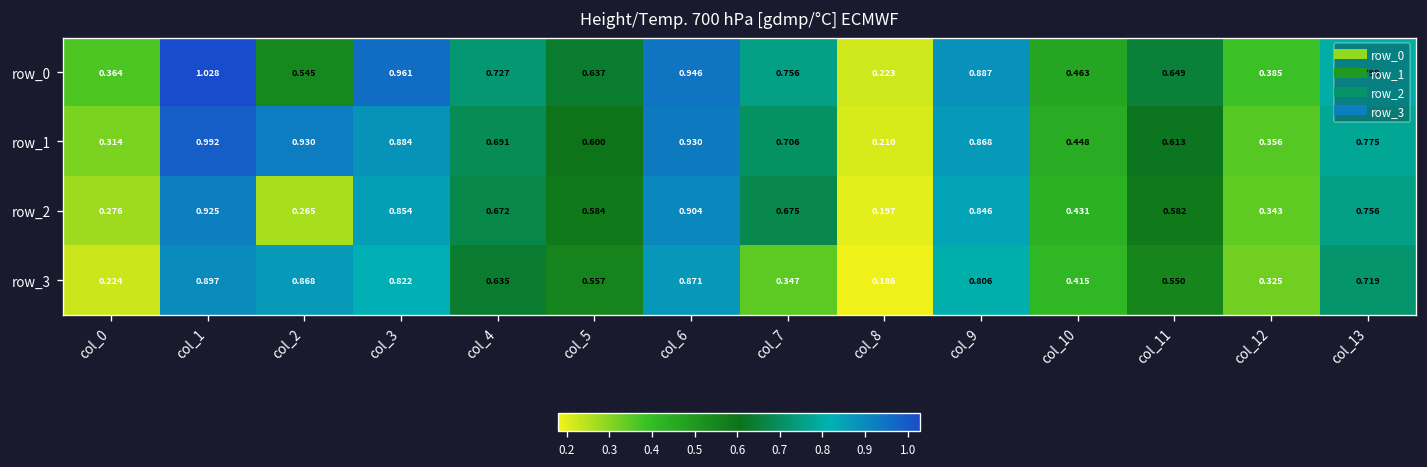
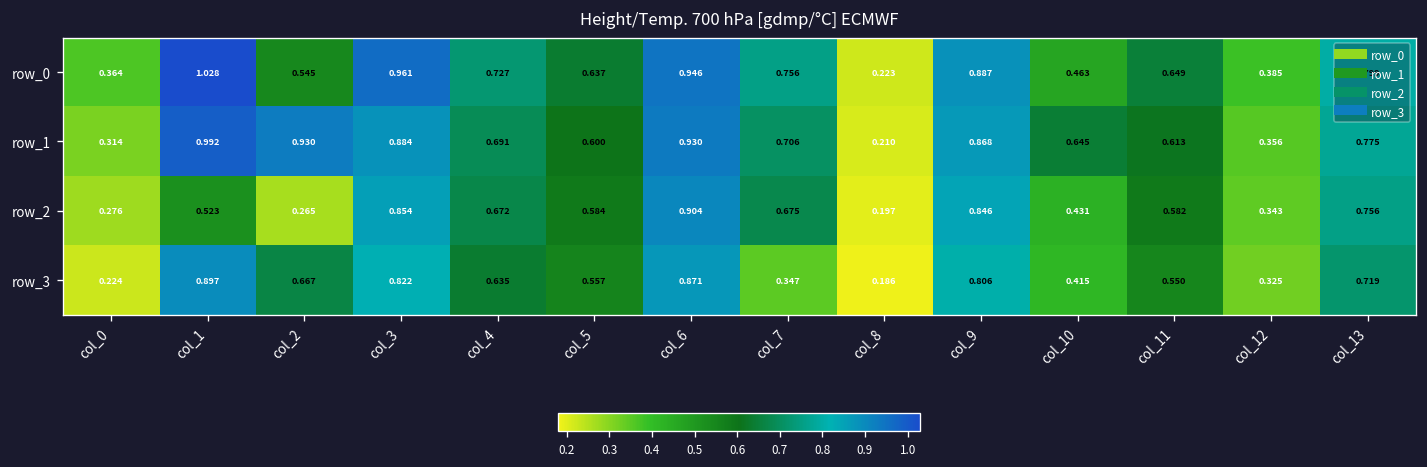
  {
    "row_0": {
      "col_0": 0.364,
      "col_1": 1.028,
      "col_2": 0.545,
      "col_3": 0.961,
      "col_4": 0.727,
      "col_5": 0.637,
      "col_6": 0.946,
      "col_7": 0.756,
      "col_8": 0.223,
      "col_9": 0.887,
      "col_10": 0.463,
      "col_11": 0.649,
      "col_12": 0.385
    },
    "row_1": {
      "col_0": 0.314,
      "col_1": 0.992,
      "col_2": 0.930,
      "col_3": 0.884,
      "col_4": 0.691,
      "col_5": 0.600,
      "col_6": 0.930,
      "col_7": 0.706,
      "col_8": 0.210,
      "col_9": 0.868,
-     "col_10": 0.448,
+     "col_10": 0.645,
      "col_11": 0.613,
      "col_12": 0.356,
      "col_13": 0.775
    },
    "row_2": {
      "col_0": 0.276,
-     "col_1": 0.925,
+     "col_1": 0.523,
      "col_2": 0.265,
      "col_3": 0.854,
      "col_4": 0.672,
      "col_5": 0.584,
      "col_6": 0.904,
      "col_7": 0.675,
      "col_8": 0.197,
      "col_9": 0.846,
      "col_10": 0.431,
      "col_11": 0.582,
      "col_12": 0.343,
      "col_13": 0.756
    },
    "row_3": {
      "col_0": 0.224,
      "col_1": 0.897,
-     "col_2": 0.868,
+     "col_2": 0.667,
      "col_3": 0.822,
      "col_4": 0.635,
      "col_5": 0.557,
      "col_6": 0.871,
      "col_7": 0.347,
      "col_8": 0.186,
      "col_9": 0.806,
      "col_10": 0.415,
      "col_11": 0.550,
      "col_12": 0.325,
      "col_13": 0.719
    }
  }
